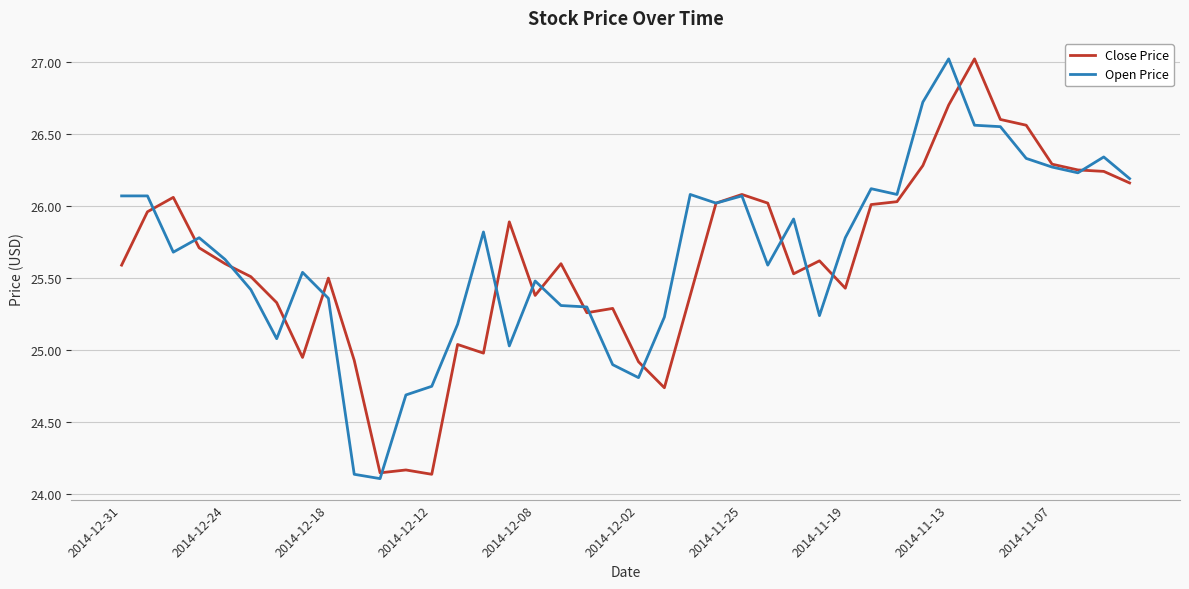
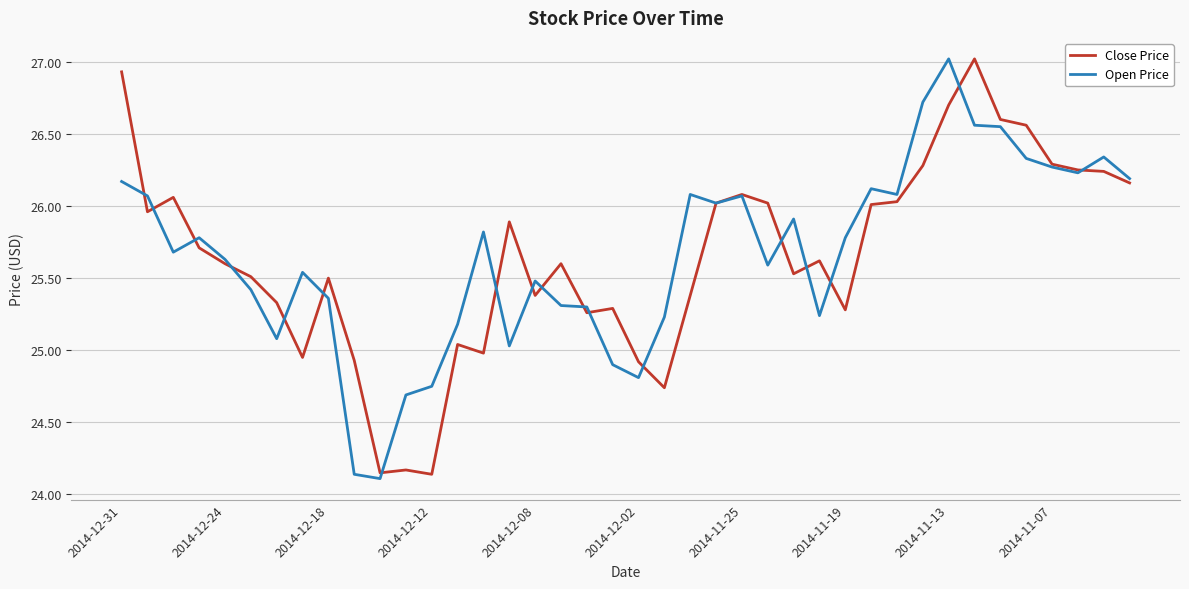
  {
    "Close Price": {
-     "2014-12-31": 25.59,
+     "2014-12-31": 26.93,
      "2014-12-24": 25.60,
      "2014-12-18": 25.50,
      "2014-12-12": 24.14,
      "2014-12-08": 25.38,
      "2014-12-02": 24.92,
-     "2014-11-19": 25.43,
+     "2014-11-19": 25.28,
      "2014-11-13": 26.70,
      "2014-11-07": 26.29
    },
    "Open Price": {
-     "2014-12-31": 26.07,
+     "2014-12-31": 26.17,
      "2014-12-24": 25.63,
      "2014-12-18": 25.36,
      "2014-12-12": 24.75,
      "2014-12-08": 25.48,
      "2014-12-02": 24.81,
      "2014-11-19": 25.78,
      "2014-11-13": 27.02,
      "2014-11-07": 26.27
    }
  }
